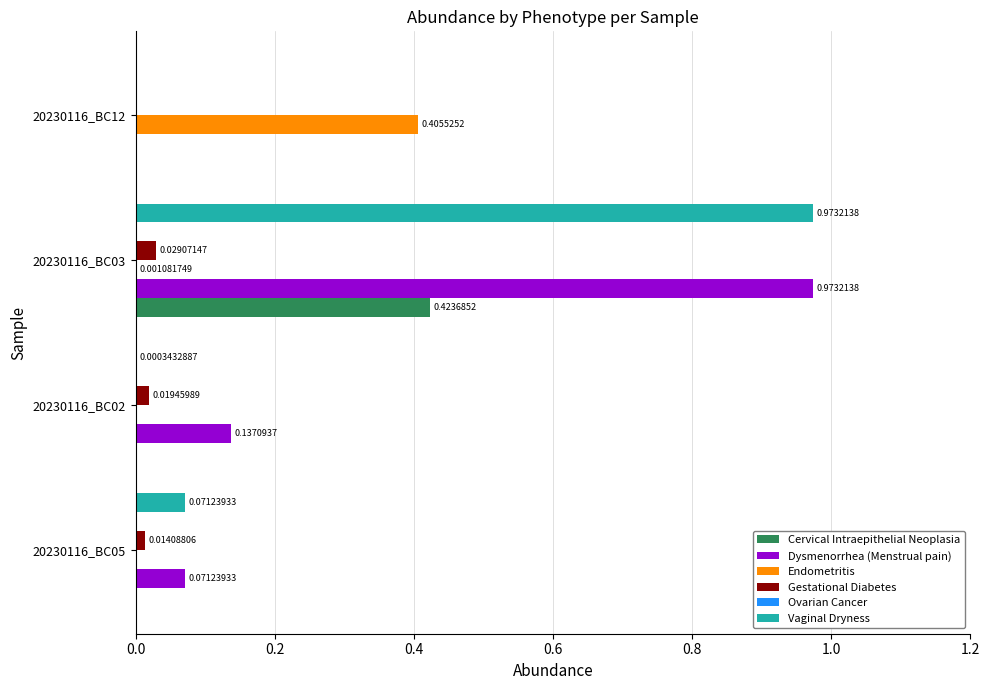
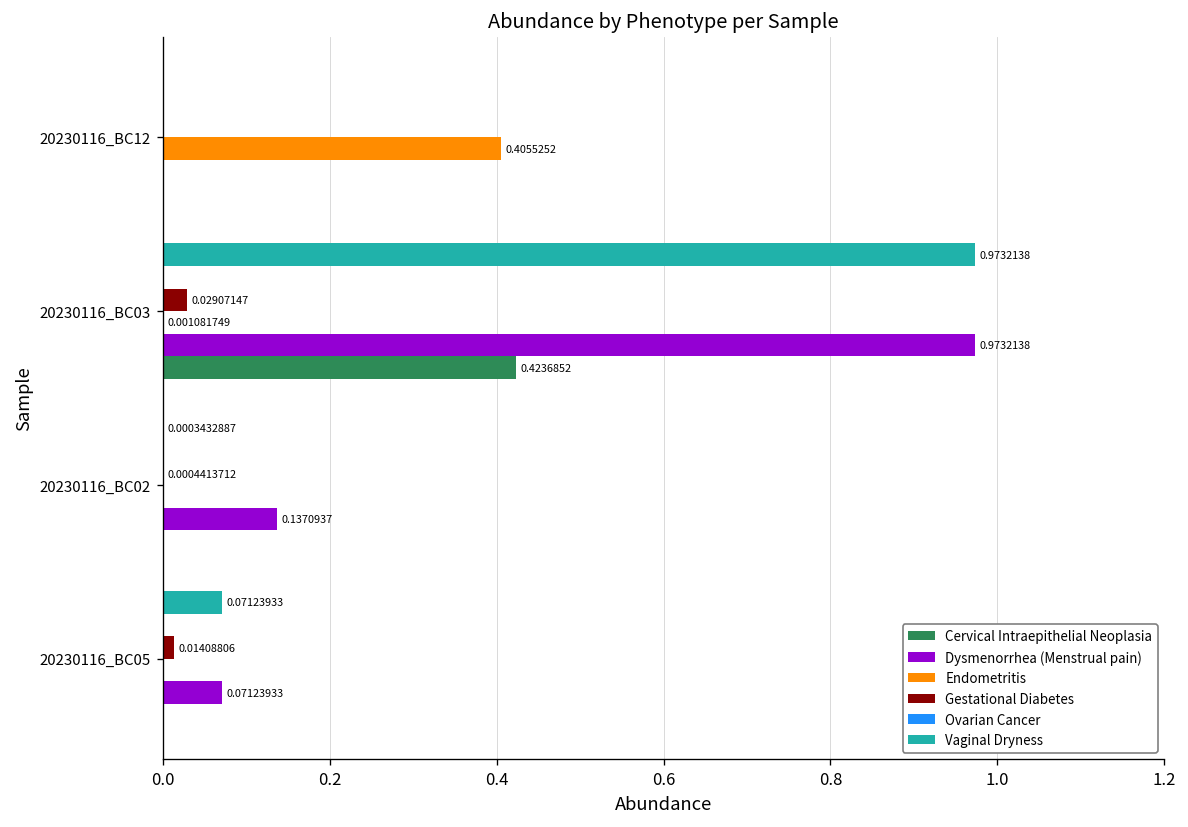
  {
    "Cervical Intraepithelial Neoplasia": {
      "20230116_BC03": 0.4236852
    },
    "Dysmenorrhea (Menstrual pain)": {
      "20230116_BC03": 0.9732138,
      "20230116_BC02": 0.1370937,
      "20230116_BC05": 0.07123933
    },
    "Endometritis": {
      "20230116_BC12": 0.4055252,
      "20230116_BC03": 0.001081749
    },
    "Gestational Diabetes": {
      "20230116_BC03": 0.02907147,
-     "20230116_BC02": 0.01945989,
+     "20230116_BC02": 0.0004413712,
      "20230116_BC05": 0.01408806
    },
    "Ovarian Cancer": {
      "20230116_BC12": 0.00,
      "20230116_BC02": 0.00,
      "20230116_BC05": 0.00
    },
    "Vaginal Dryness": {
      "20230116_BC03": 0.9732138,
      "20230116_BC02": 0.0003432887,
      "20230116_BC05": 0.07123933
    }
  }
